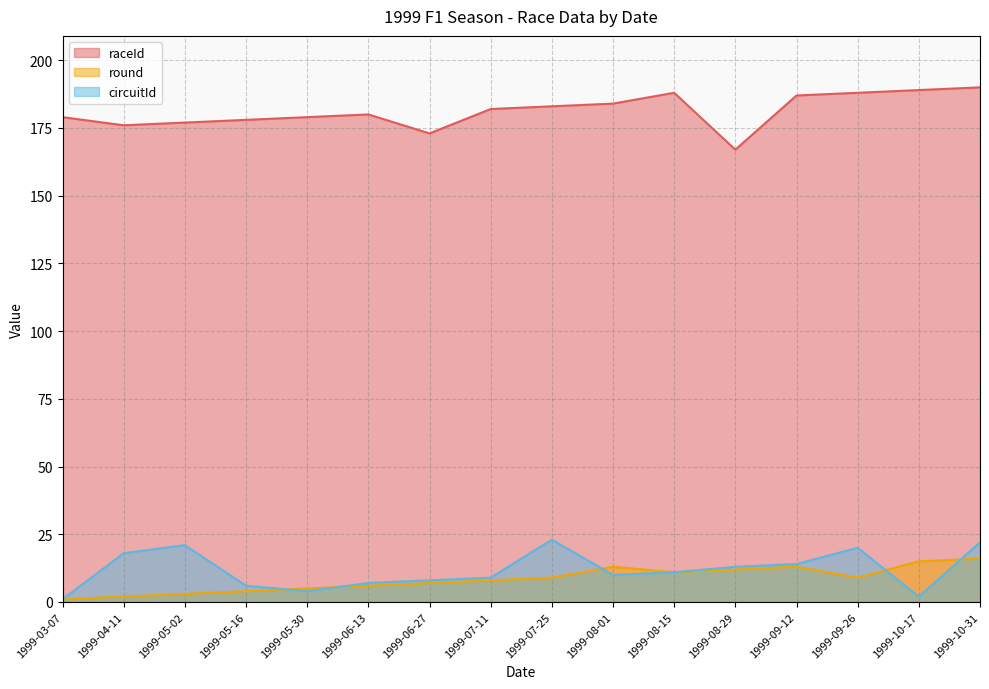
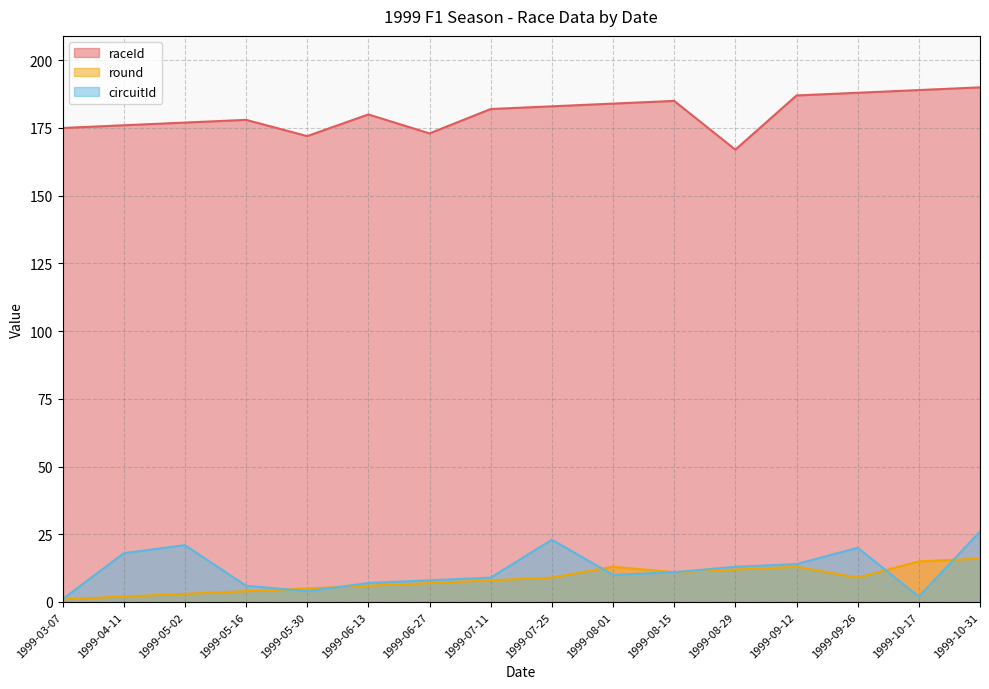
  {
    "raceId": {
-     "1999-03-07": 179,
+     "1999-03-07": 175,
      "1999-04-11": 176,
      "1999-05-02": 177,
      "1999-05-16": 178,
-     "1999-05-30": 179,
+     "1999-05-30": 172,
      "1999-06-13": 180,
      "1999-06-27": 173,
      "1999-07-11": 182,
      "1999-07-25": 183,
      "1999-08-01": 184,
-     "1999-08-15": 188,
+     "1999-08-15": 185,
      "1999-08-29": 167,
      "1999-09-12": 187,
      "1999-09-26": 188,
      "1999-10-17": 189,
      "1999-10-31": 190
    },
    "round": {
      "1999-04-11": 2,
      "1999-05-02": 3,
      "1999-05-16": 4,
      "1999-05-30": 5,
      "1999-06-13": 6,
      "1999-06-27": 7,
      "1999-07-11": 8,
      "1999-07-25": 9,
      "1999-08-01": 13,
      "1999-08-29": 12,
      "1999-09-12": 13,
      "1999-09-26": 9,
      "1999-10-17": 15,
      "1999-10-31": 16
    },
    "circuitId": {
      "1999-04-11": 18,
      "1999-05-02": 21,
      "1999-05-16": 6,
      "1999-05-30": 4,
      "1999-06-13": 7,
      "1999-06-27": 8,
      "1999-07-11": 9,
      "1999-07-25": 23,
      "1999-08-01": 10,
      "1999-08-29": 13,
      "1999-09-12": 14,
      "1999-09-26": 20,
      "1999-10-17": 2,
-     "1999-10-31": 22
+     "1999-10-31": 26
    }
  }
